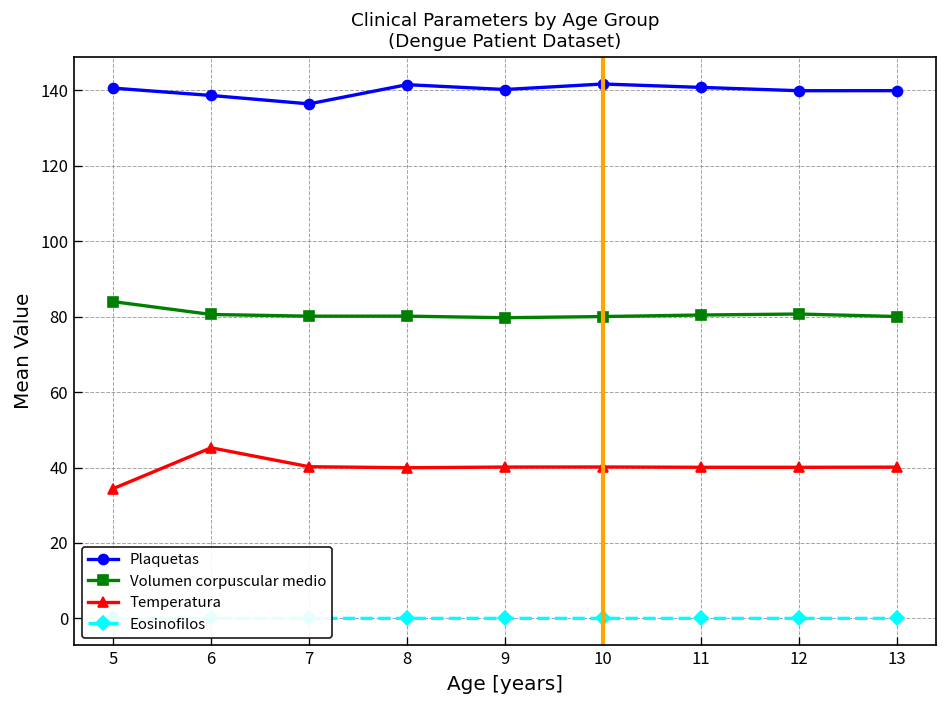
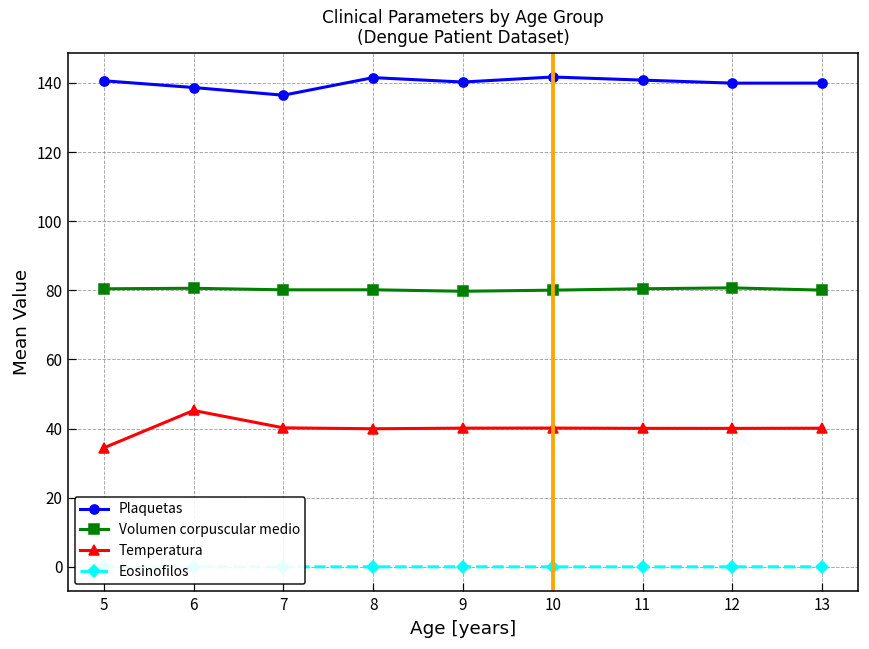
  {
    "Plaquetas": {
      "5": 141,
      "6": 139,
      "7": 136,
      "8": 142,
      "9": 140,
      "10": 142,
      "11": 141,
      "12": 140,
      "13": 140
    },
    "Volumen corpuscular medio": {
-     "5": 84,
+     "5": 80,
      "6": 81,
      "7": 80,
      "8": 80,
      "9": 80,
      "10": 80,
      "11": 80,
      "12": 81,
      "13": 80
    },
    "Temperatura": {
      "5": 34,
      "6": 45,
      "7": 40,
      "8": 40,
      "9": 40,
      "10": 40,
      "11": 40,
      "12": 40,
      "13": 40
    },
    "Eosinofilos": {
      "8": 0,
      "9": 0,
      "10": 0,
      "11": 0,
      "12": 0,
      "13": 0
    }
  }
